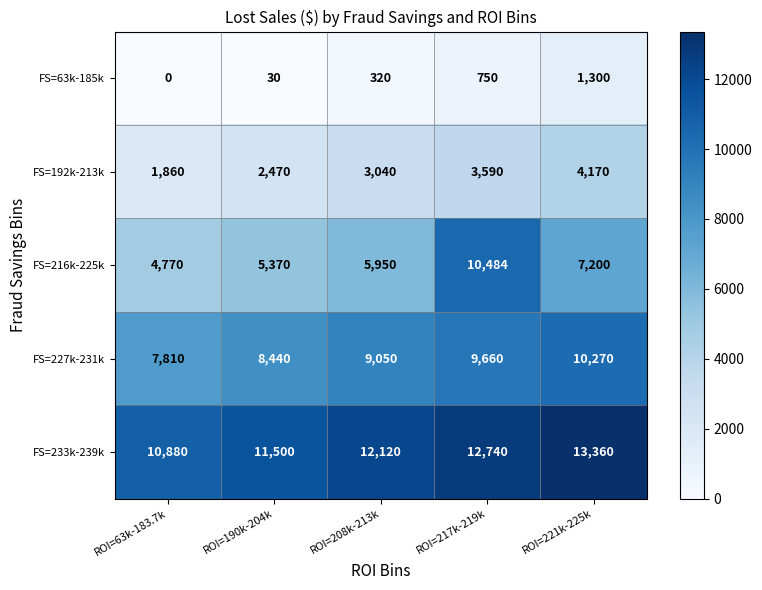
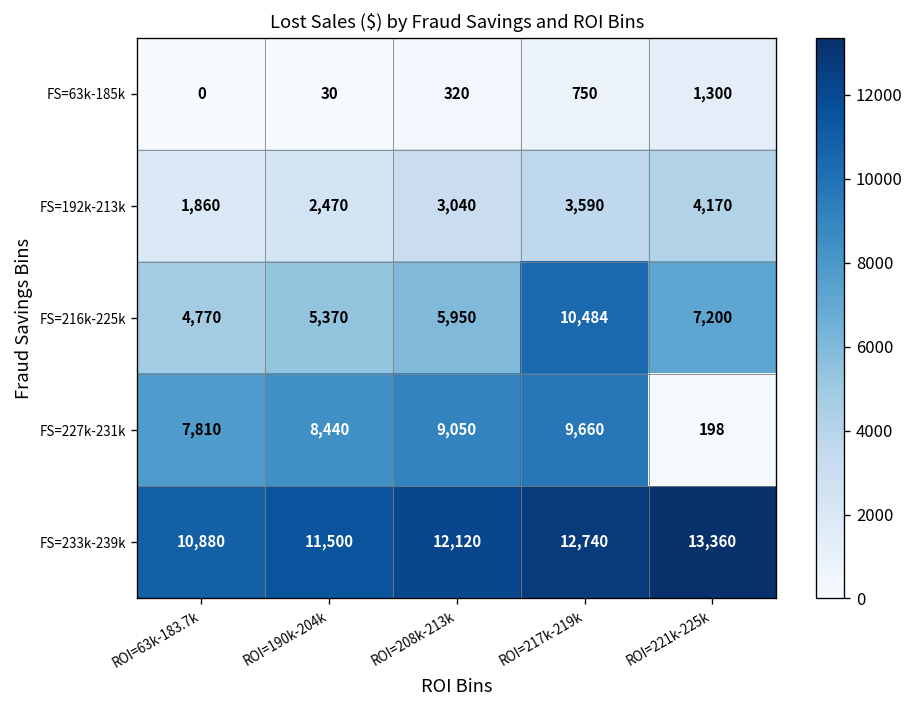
  {
    "FS=63k-185k": {
      "ROI=63k-183.7k": "0",
      "ROI=190k-204k": "30",
      "ROI=208k-213k": "320",
      "ROI=217k-219k": "750",
      "ROI=221k-225k": "1,300"
    },
    "FS=192k-213k": {
      "ROI=63k-183.7k": "1,860",
      "ROI=190k-204k": "2,470",
      "ROI=208k-213k": "3,040",
      "ROI=217k-219k": "3,590",
      "ROI=221k-225k": "4,170"
    },
    "FS=216k-225k": {
      "ROI=63k-183.7k": "4,770",
      "ROI=190k-204k": "5,370",
      "ROI=208k-213k": "5,950",
      "ROI=217k-219k": "10,484",
      "ROI=221k-225k": "7,200"
    },
    "FS=227k-231k": {
      "ROI=63k-183.7k": "7,810",
      "ROI=190k-204k": "8,440",
      "ROI=208k-213k": "9,050",
      "ROI=217k-219k": "9,660",
-     "ROI=221k-225k": "10,270"
+     "ROI=221k-225k": "198"
    },
    "FS=233k-239k": {
      "ROI=63k-183.7k": "10,880",
      "ROI=190k-204k": "11,500",
      "ROI=208k-213k": "12,120",
      "ROI=217k-219k": "12,740",
      "ROI=221k-225k": "13,360"
    }
  }
